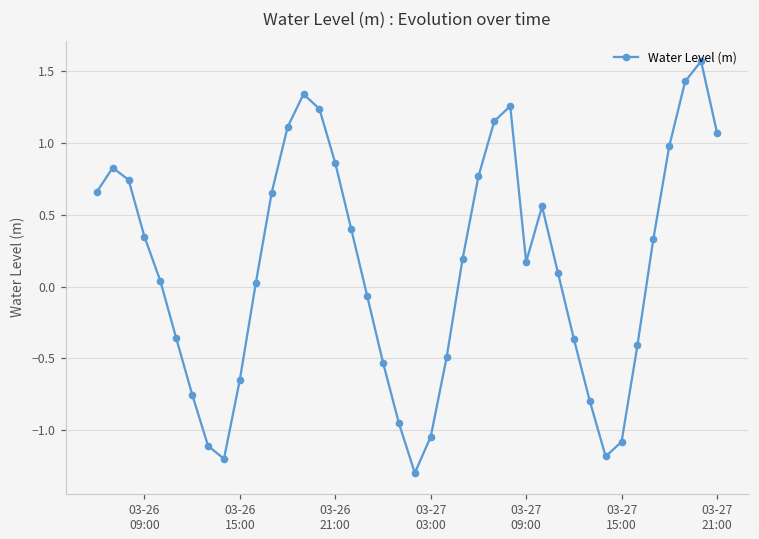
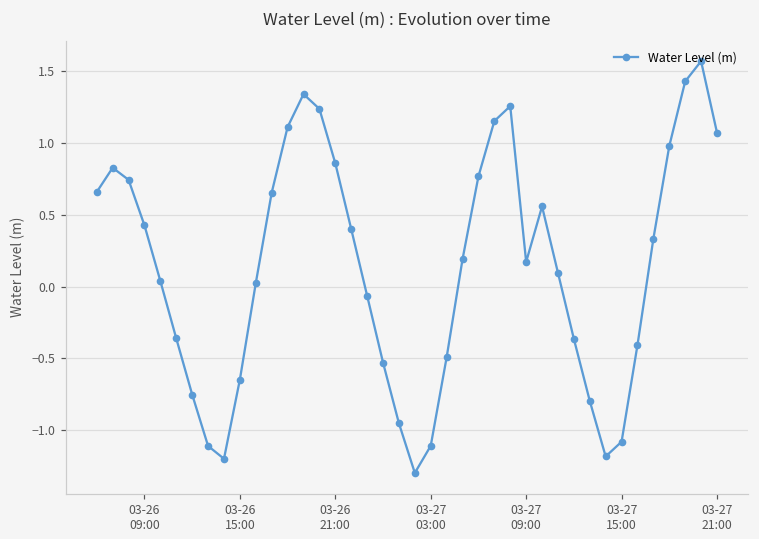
  {
-   "03-26 09:00": 0.35,
+   "03-26 09:00": 0.43,
    "03-26 15:00": -0.65,
    "03-26 21:00": 0.86,
-   "03-27 03:00": -1.04,
+   "03-27 03:00": -1.11,
    "03-27 09:00": 0.17,
    "03-27 15:00": -1.08,
    "03-27 21:00": 1.07
  }
